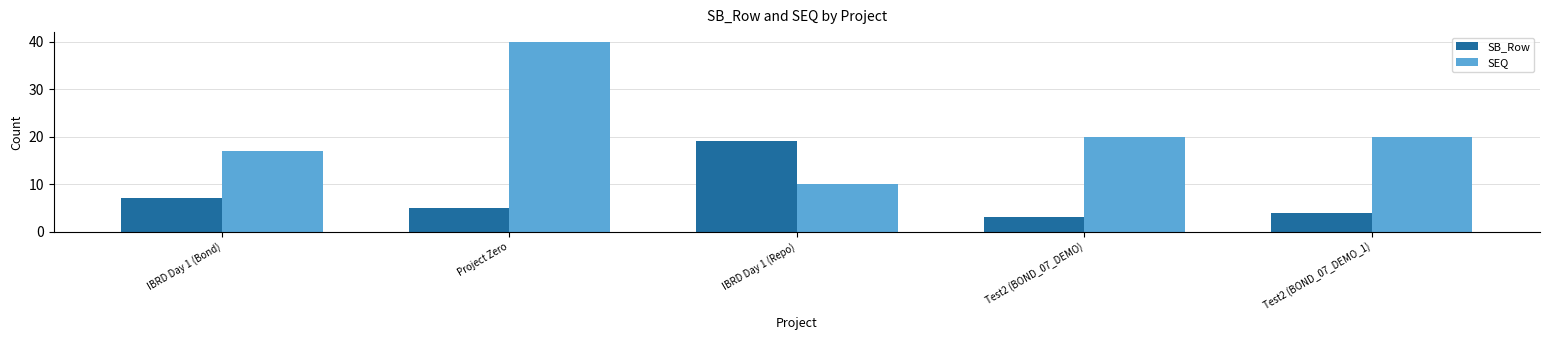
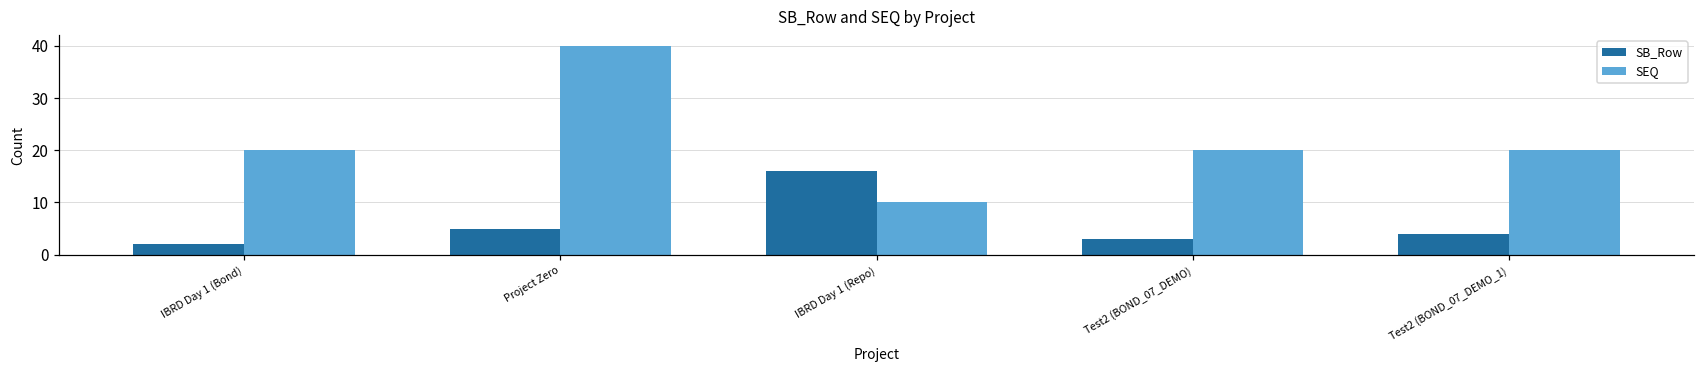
  {
    "SB_Row": {
-     "IBRD Day 1 (Bond)": 7,
+     "IBRD Day 1 (Bond)": 2,
      "Project Zero": 5,
-     "IBRD Day 1 (Repo)": 19,
+     "IBRD Day 1 (Repo)": 16,
      "Test2 (BOND_07_DEMO)": 3,
      "Test2 (BOND_07_DEMO_1)": 4
    },
    "SEQ": {
-     "IBRD Day 1 (Bond)": 17,
+     "IBRD Day 1 (Bond)": 20,
      "Project Zero": 40,
      "IBRD Day 1 (Repo)": 10,
      "Test2 (BOND_07_DEMO)": 20,
      "Test2 (BOND_07_DEMO_1)": 20
    }
  }
